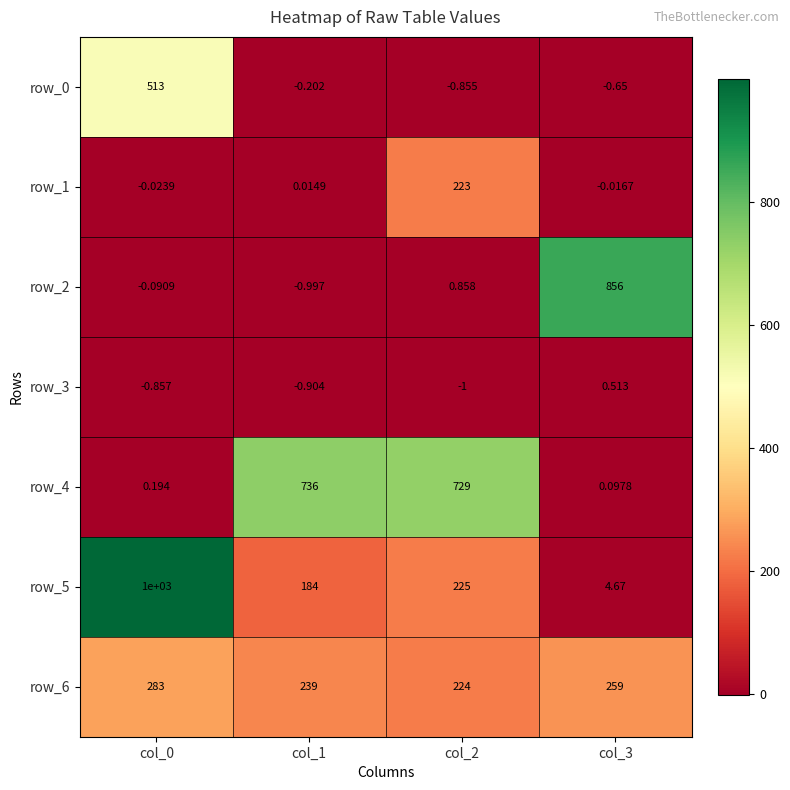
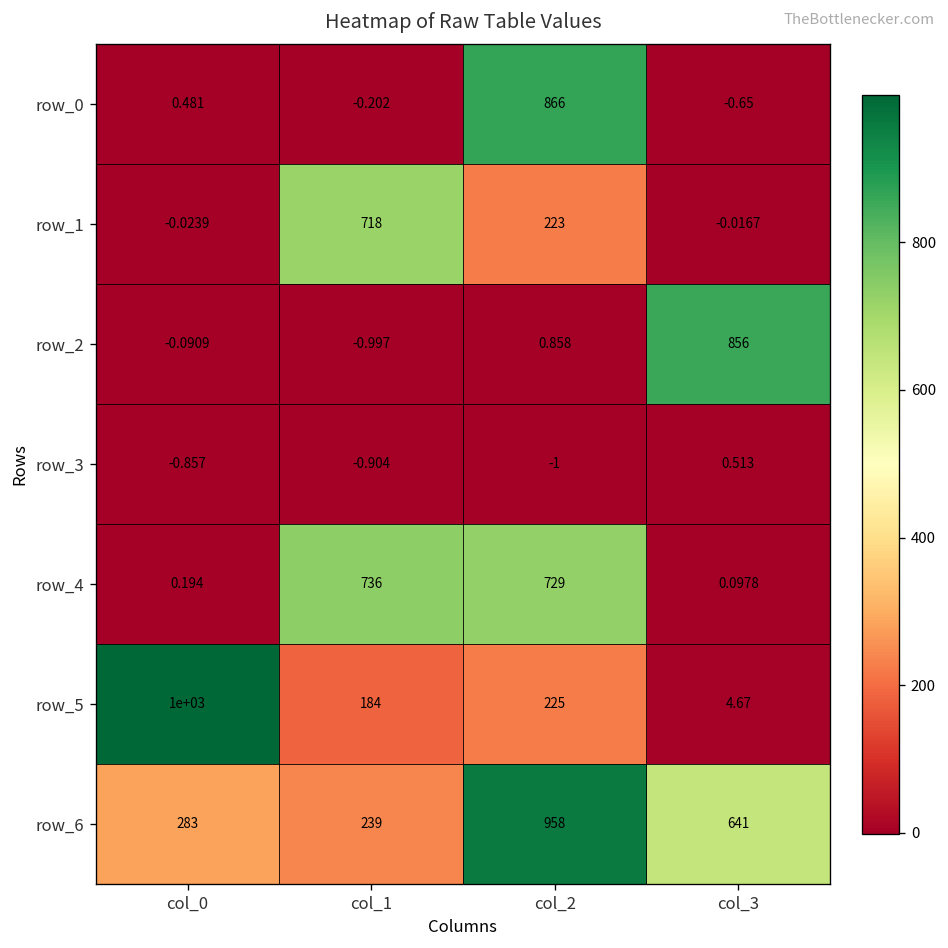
  {
    "row_0": {
-     "col_0": "513",
+     "col_0": "0.481",
      "col_1": "-0.202",
-     "col_2": "-0.855",
+     "col_2": "866",
      "col_3": "-0.65"
    },
    "row_1": {
      "col_0": "-0.0239",
-     "col_1": "0.0149",
+     "col_1": "718",
      "col_2": "223",
      "col_3": "-0.0167"
    },
    "row_2": {
      "col_0": "-0.0909",
      "col_1": "-0.997",
      "col_2": "0.858",
      "col_3": "856"
    },
    "row_3": {
      "col_0": "-0.857",
      "col_1": "-0.904",
      "col_2": "-1",
      "col_3": "0.513"
    },
    "row_4": {
      "col_0": "0.194",
      "col_1": "736",
      "col_2": "729",
      "col_3": "0.0978"
    },
    "row_5": {
      "col_0": "1e+03",
      "col_1": "184",
      "col_2": "225",
      "col_3": "4.67"
    },
    "row_6": {
      "col_0": "283",
      "col_1": "239",
-     "col_2": "224",
-     "col_3": "259"
+     "col_2": "958",
+     "col_3": "641"
    }
  }
